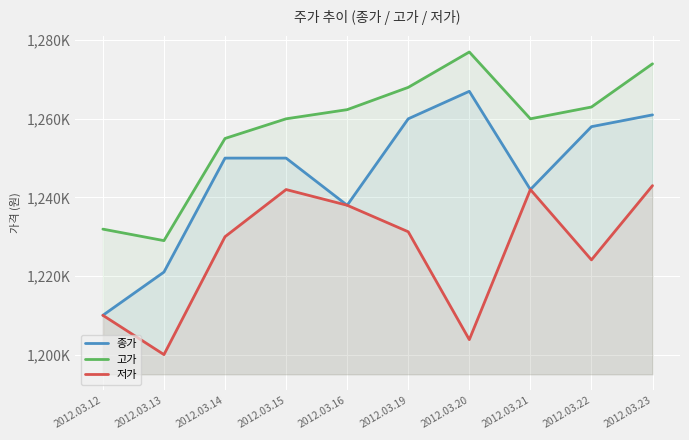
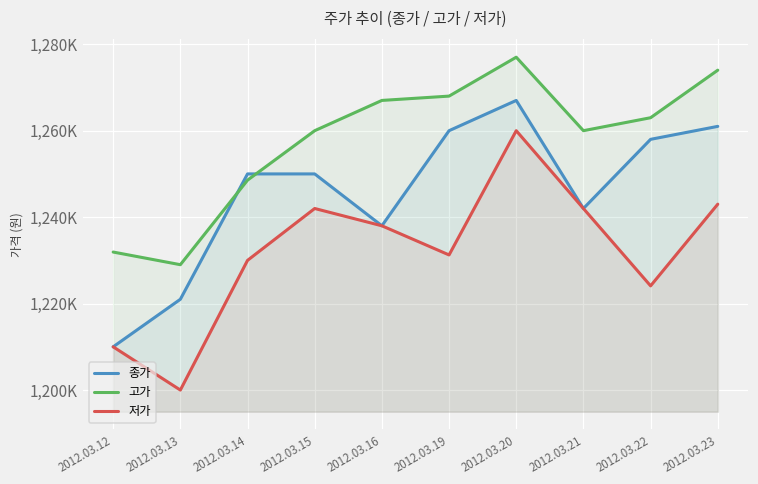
  {
    "종가": {
      "2012.03.13": "1,221,000",
      "2012.03.14": "1,250,000",
      "2012.03.15": "1,250,000",
      "2012.03.19": "1,260,000",
      "2012.03.20": "1,267,000",
      "2012.03.22": "1,258,000",
      "2012.03.23": "1,261,000"
    },
    "고가": {
      "2012.03.12": "1,232,000",
      "2012.03.13": "1,229,000",
-     "2012.03.14": "1,255,000",
+     "2012.03.14": "1,249,000",
      "2012.03.15": "1,260,000",
-     "2012.03.16": "1,262,000",
+     "2012.03.16": "1,267,000",
      "2012.03.19": "1,268,000",
      "2012.03.20": "1,277,000",
      "2012.03.21": "1,260,000",
      "2012.03.22": "1,263,000",
      "2012.03.23": "1,274,000"
    },
    "저가": {
      "2012.03.13": "1,200,000",
      "2012.03.14": "1,230,000",
      "2012.03.15": "1,242,000",
      "2012.03.19": "1,231,000",
-     "2012.03.20": "1,204,000",
+     "2012.03.20": "1,260,000",
      "2012.03.22": "1,224,000",
      "2012.03.23": "1,243,000"
    }
  }
